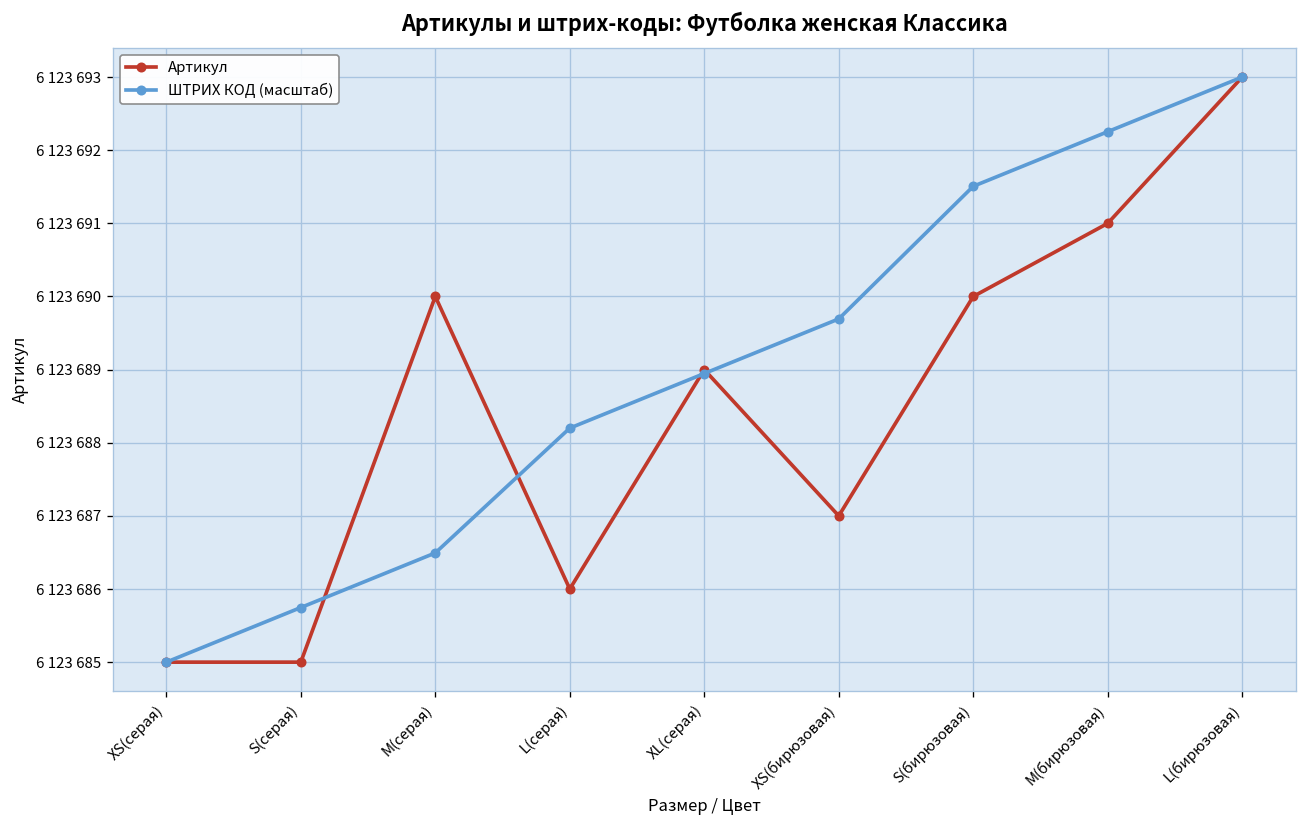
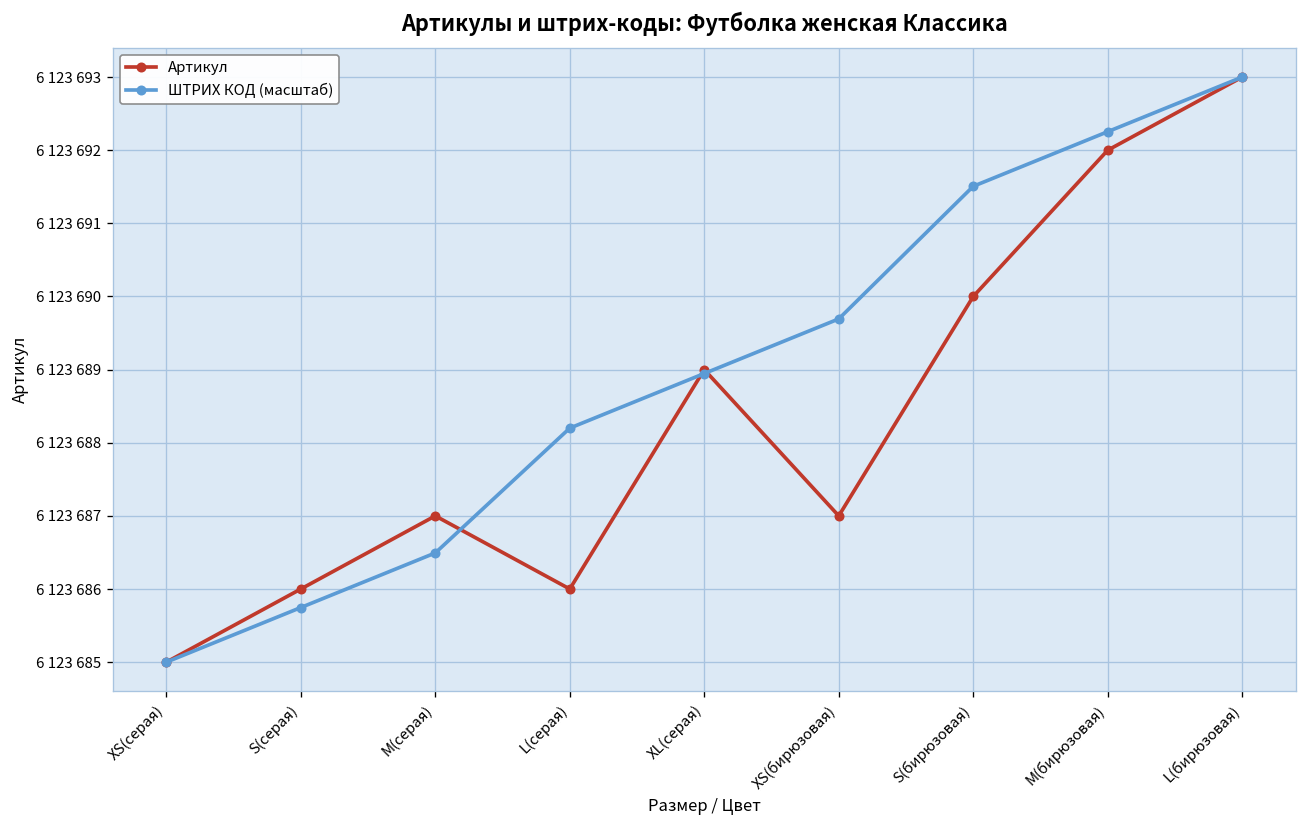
  {
    "Артикул": {
-     "S(серая)": 6123685,
-     "M(серая)": 6123690,
+     "S(серая)": 6123686,
+     "M(серая)": 6123687,
      "L(серая)": 6123686,
      "XL(серая)": 6123689,
      "XS(бирюзовая)": 6123687,
      "S(бирюзовая)": 6123690,
-     "M(бирюзовая)": 6123691
+     "M(бирюзовая)": 6123692
    },
    "ШТРИХ КОД (масштаб)": {
      "S(серая)": 6123685.7,
      "M(серая)": 6123686.5,
      "L(серая)": 6123688.2,
      "XL(серая)": 6123688.9,
      "XS(бирюзовая)": 6123689.7,
      "S(бирюзовая)": 6123691.5,
      "M(бирюзовая)": 6123692.3
    }
  }
